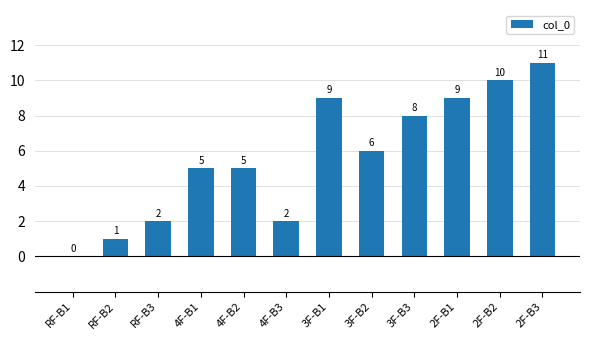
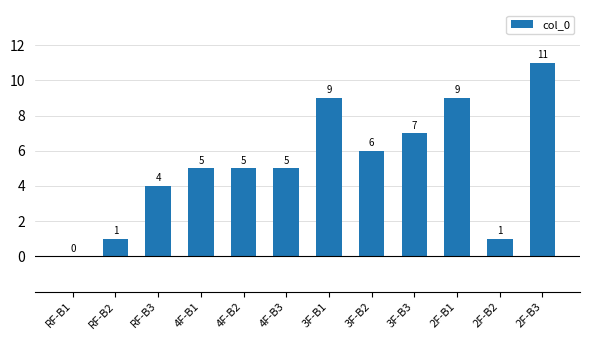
  {
    "RF-B1": 0,
    "RF-B2": 1,
-   "RF-B3": 2,
+   "RF-B3": 4,
    "4F-B1": 5,
    "4F-B2": 5,
-   "4F-B3": 2,
+   "4F-B3": 5,
    "3F-B1": 9,
    "3F-B2": 6,
-   "3F-B3": 8,
+   "3F-B3": 7,
    "2F-B1": 9,
-   "2F-B2": 10,
+   "2F-B2": 1,
    "2F-B3": 11
  }
